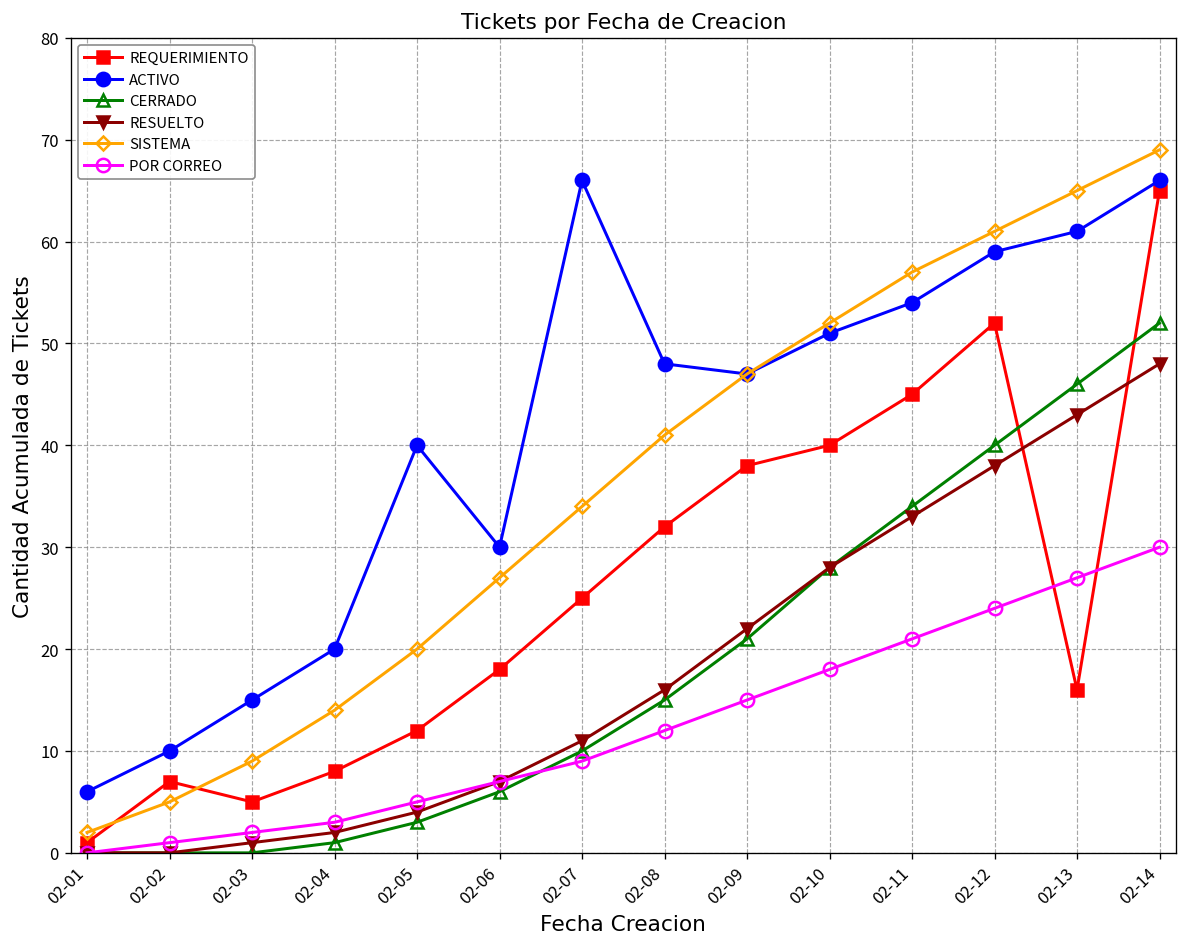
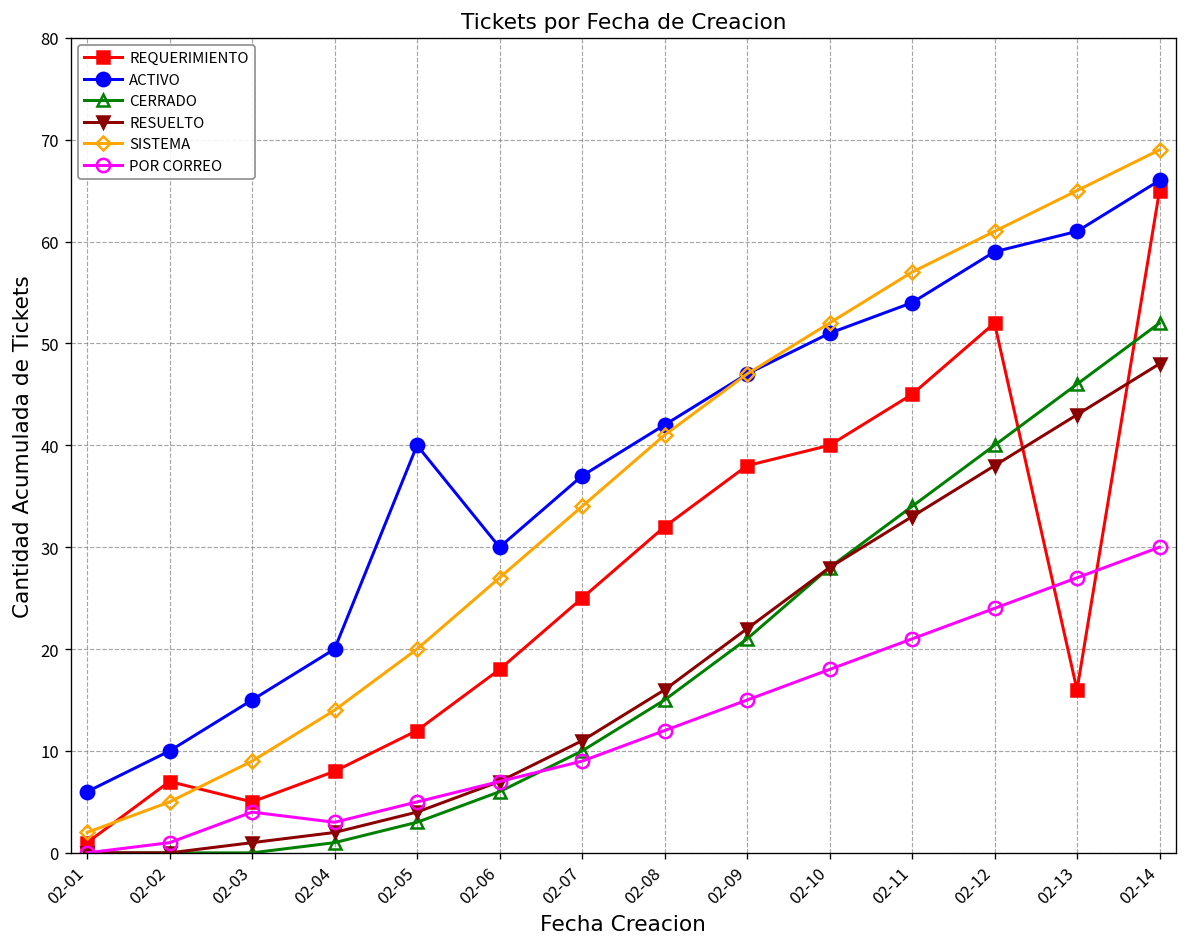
  {
    "REQUERIMIENTO": {
      "02-01": 1,
      "02-02": 7,
      "02-03": 5,
      "02-04": 8,
      "02-05": 12,
      "02-06": 18,
      "02-07": 25,
      "02-08": 32,
      "02-09": 38,
      "02-10": 40,
      "02-11": 45,
      "02-12": 52,
      "02-13": 16,
      "02-14": 65
    },
    "ACTIVO": {
      "02-01": 6,
      "02-02": 10,
      "02-03": 15,
      "02-04": 20,
      "02-05": 40,
      "02-06": 30,
-     "02-07": 66,
-     "02-08": 48,
+     "02-07": 37,
+     "02-08": 42,
      "02-10": 51,
      "02-11": 54,
      "02-12": 59,
      "02-13": 61,
      "02-14": 66
    },
    "CERRADO": {
      "02-03": 0,
      "02-04": 1,
      "02-05": 3,
      "02-06": 6,
      "02-07": 10,
      "02-08": 15,
      "02-09": 21,
      "02-11": 34,
      "02-12": 40,
      "02-13": 46,
      "02-14": 52
    },
    "RESUELTO": {
      "02-03": 1,
      "02-04": 2,
      "02-05": 4,
      "02-07": 11,
      "02-08": 16,
      "02-09": 22,
      "02-11": 33,
      "02-12": 38,
      "02-13": 43,
      "02-14": 48
    },
    "SISTEMA": {
      "02-01": 2,
      "02-02": 5,
      "02-03": 9,
      "02-04": 14,
      "02-05": 20,
      "02-06": 27,
      "02-07": 34,
      "02-08": 41,
      "02-10": 52,
      "02-11": 57,
      "02-12": 61,
      "02-13": 65,
      "02-14": 69
    },
    "POR CORREO": {
      "02-02": 1,
-     "02-03": 2,
+     "02-03": 4,
      "02-04": 3,
      "02-05": 5,
      "02-07": 9,
      "02-08": 12,
      "02-09": 15,
      "02-10": 18,
      "02-11": 21,
      "02-12": 24,
      "02-13": 27,
      "02-14": 30
    }
  }
